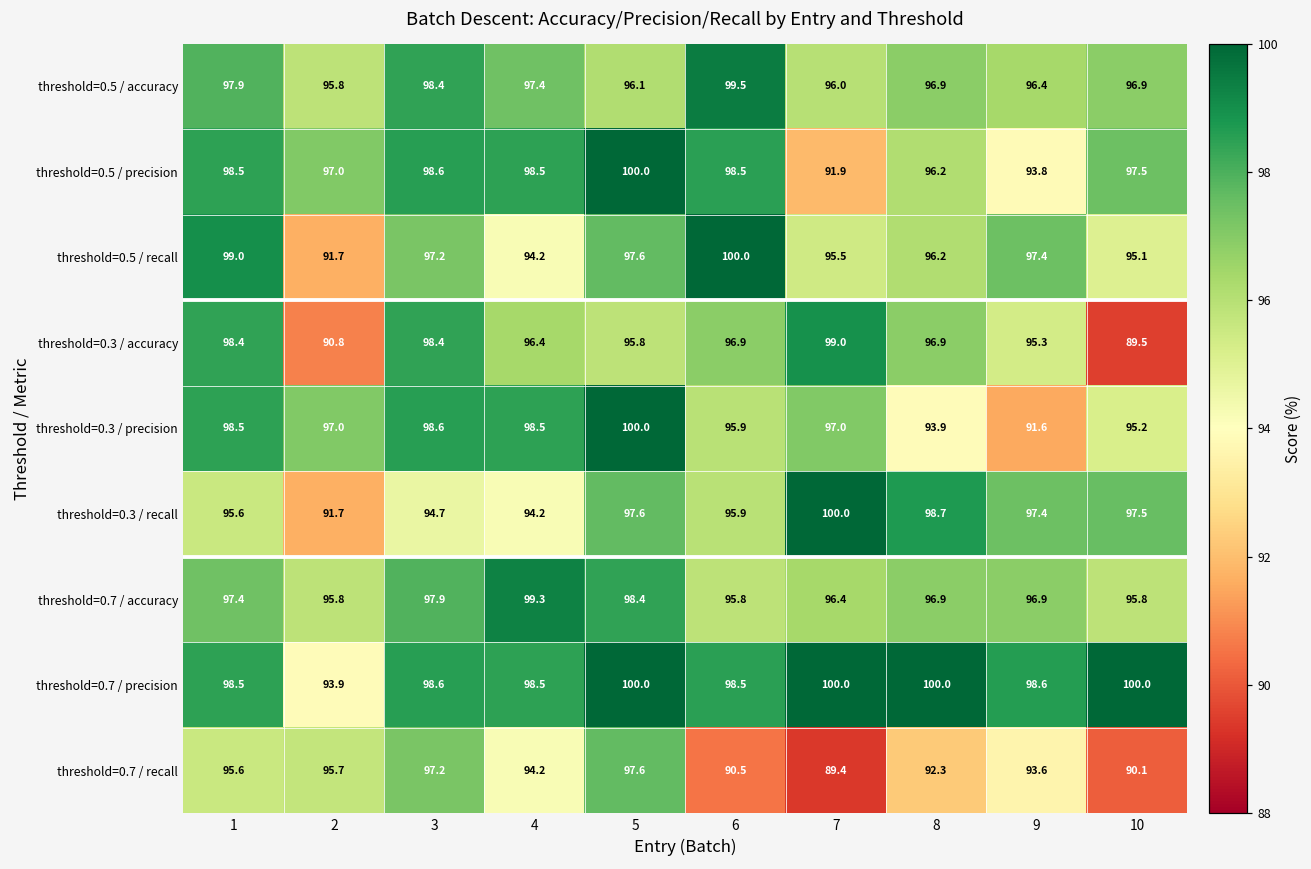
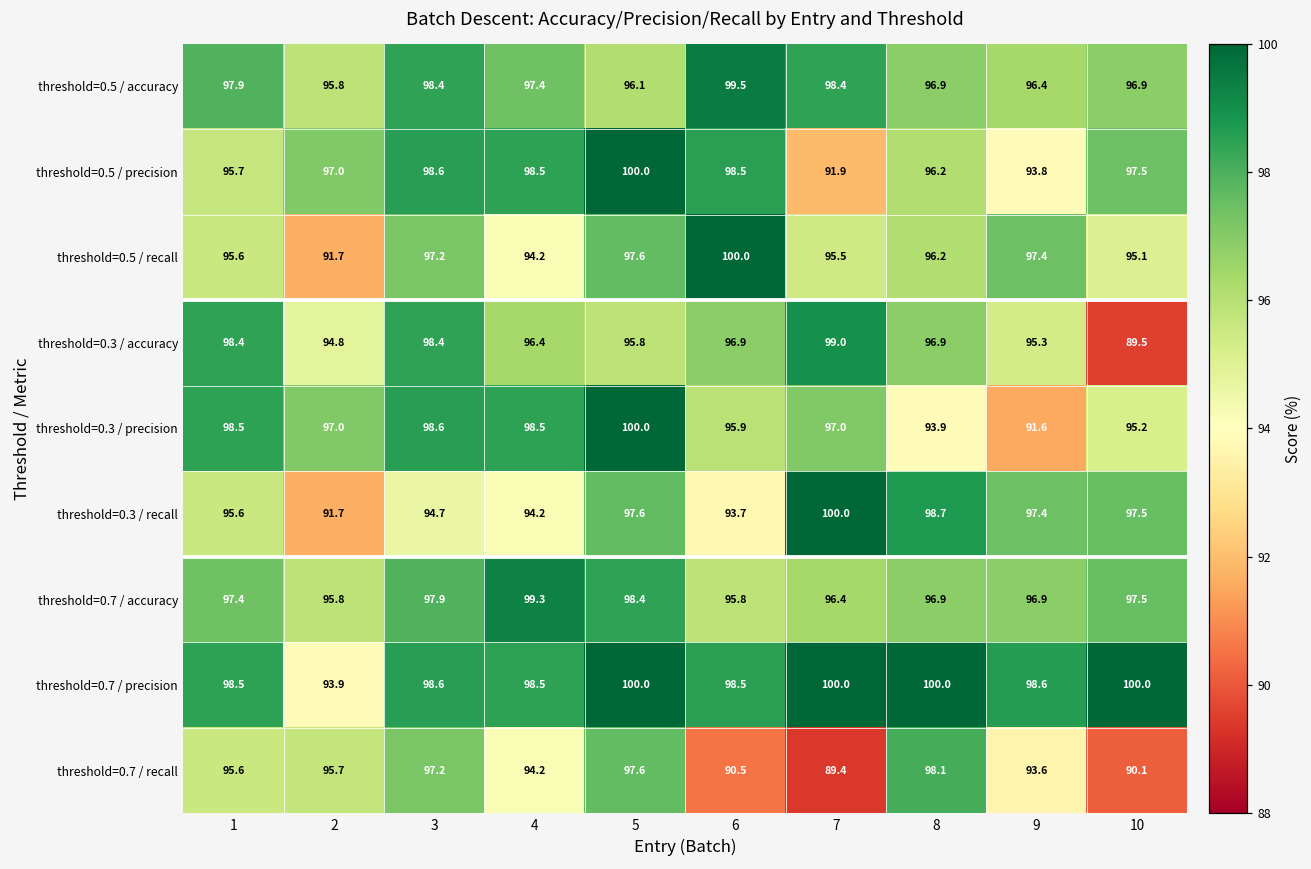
  {
    "threshold=0.5 / accuracy": {
      "1": 97.9,
      "2": 95.8,
      "3": 98.4,
      "4": 97.4,
      "5": 96.1,
      "6": 99.5,
-     "7": 96.0,
+     "7": 98.4,
      "8": 96.9,
      "9": 96.4,
      "10": 96.9
    },
    "threshold=0.5 / precision": {
-     "1": 98.5,
+     "1": 95.7,
      "2": 97.0,
      "3": 98.6,
      "4": 98.5,
      "5": 100.0,
      "6": 98.5,
      "7": 91.9,
      "8": 96.2,
      "9": 93.8,
      "10": 97.5
    },
    "threshold=0.5 / recall": {
-     "1": 99.0,
+     "1": 95.6,
      "2": 91.7,
      "3": 97.2,
      "4": 94.2,
      "5": 97.6,
      "6": 100.0,
      "7": 95.5,
      "8": 96.2,
      "9": 97.4,
      "10": 95.1
    },
    "threshold=0.3 / accuracy": {
      "1": 98.4,
-     "2": 90.8,
+     "2": 94.8,
      "3": 98.4,
      "4": 96.4,
      "5": 95.8,
      "6": 96.9,
      "7": 99.0,
      "8": 96.9,
      "9": 95.3,
      "10": 89.5
    },
    "threshold=0.3 / precision": {
      "1": 98.5,
      "2": 97.0,
      "3": 98.6,
      "4": 98.5,
      "5": 100.0,
      "6": 95.9,
      "7": 97.0,
      "8": 93.9,
      "9": 91.6,
      "10": 95.2
    },
    "threshold=0.3 / recall": {
      "1": 95.6,
      "2": 91.7,
      "3": 94.7,
      "4": 94.2,
      "5": 97.6,
-     "6": 95.9,
+     "6": 93.7,
      "7": 100.0,
      "8": 98.7,
      "9": 97.4,
      "10": 97.5
    },
    "threshold=0.7 / accuracy": {
      "1": 97.4,
      "2": 95.8,
      "3": 97.9,
      "4": 99.3,
      "5": 98.4,
      "6": 95.8,
      "7": 96.4,
      "8": 96.9,
      "9": 96.9,
-     "10": 95.8
+     "10": 97.5
    },
    "threshold=0.7 / precision": {
      "1": 98.5,
      "2": 93.9,
      "3": 98.6,
      "4": 98.5,
      "5": 100.0,
      "6": 98.5,
      "7": 100.0,
      "8": 100.0,
      "9": 98.6,
      "10": 100.0
    },
    "threshold=0.7 / recall": {
      "1": 95.6,
      "2": 95.7,
      "3": 97.2,
      "4": 94.2,
      "5": 97.6,
      "6": 90.5,
      "7": 89.4,
-     "8": 92.3,
+     "8": 98.1,
      "9": 93.6,
      "10": 90.1
    }
  }
